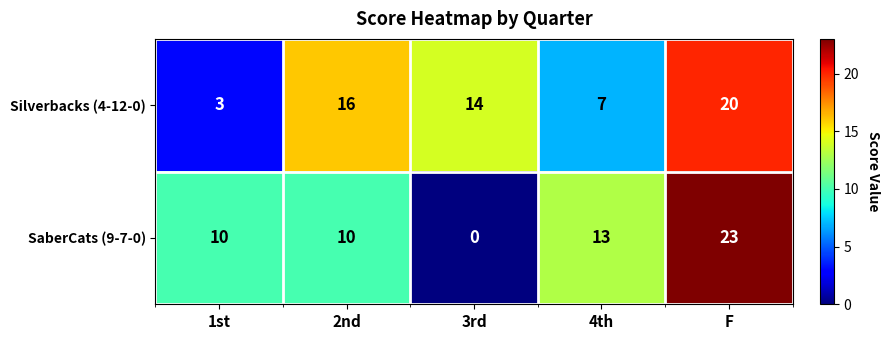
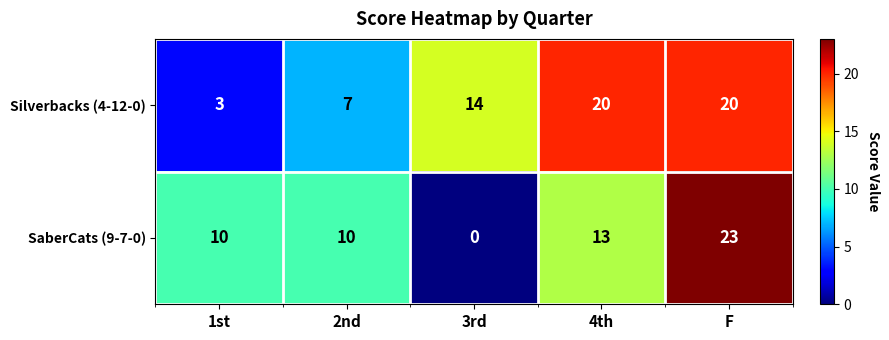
  {
    "Silverbacks (4-12-0)": {
      "1st": 3,
-     "2nd": 16,
+     "2nd": 7,
      "3rd": 14,
-     "4th": 7,
+     "4th": 20,
      "F": 20
    },
    "SaberCats (9-7-0)": {
      "1st": 10,
      "2nd": 10,
      "3rd": 0,
      "4th": 13,
      "F": 23
    }
  }
